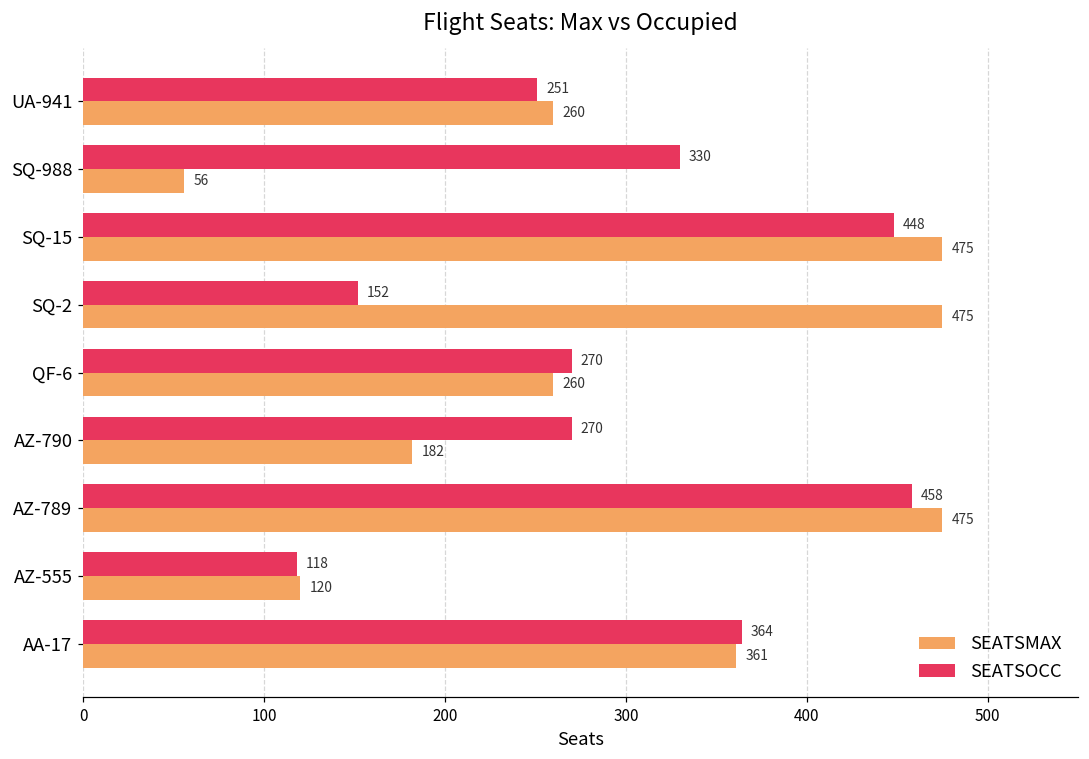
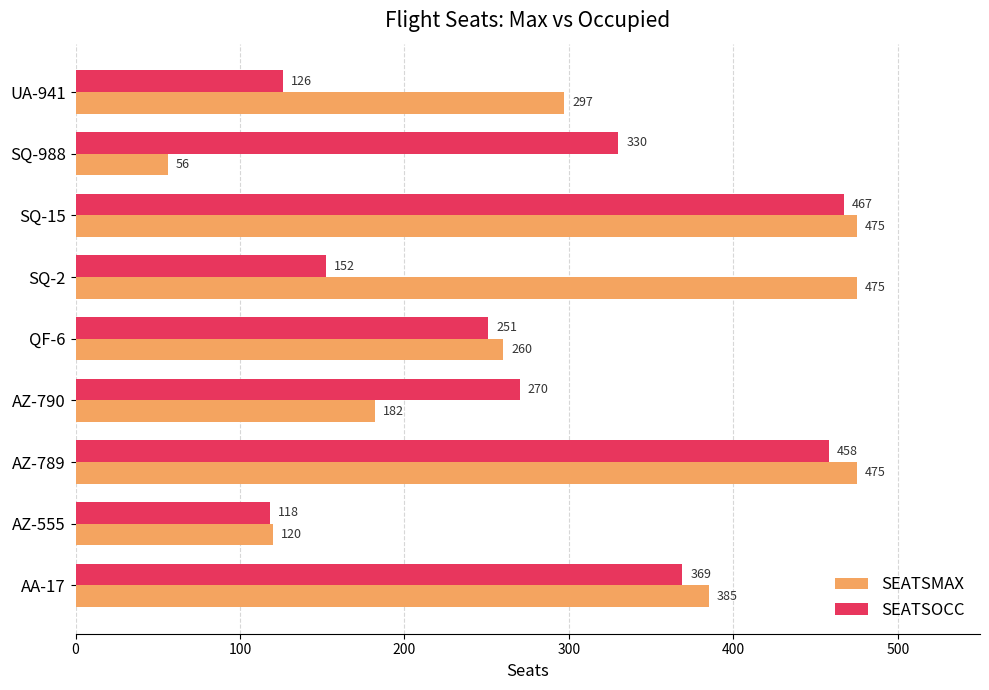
  {
    "SEATSMAX": {
-     "UA-941": 260,
+     "UA-941": 297,
      "SQ-988": 56,
      "SQ-15": 475,
      "SQ-2": 475,
      "QF-6": 260,
      "AZ-790": 182,
      "AZ-789": 475,
      "AZ-555": 120,
-     "AA-17": 361
+     "AA-17": 385
    },
    "SEATSOCC": {
-     "UA-941": 251,
+     "UA-941": 126,
      "SQ-988": 330,
-     "SQ-15": 448,
+     "SQ-15": 467,
      "SQ-2": 152,
-     "QF-6": 270,
+     "QF-6": 251,
      "AZ-790": 270,
      "AZ-789": 458,
      "AZ-555": 118,
-     "AA-17": 364
+     "AA-17": 369
    }
  }
